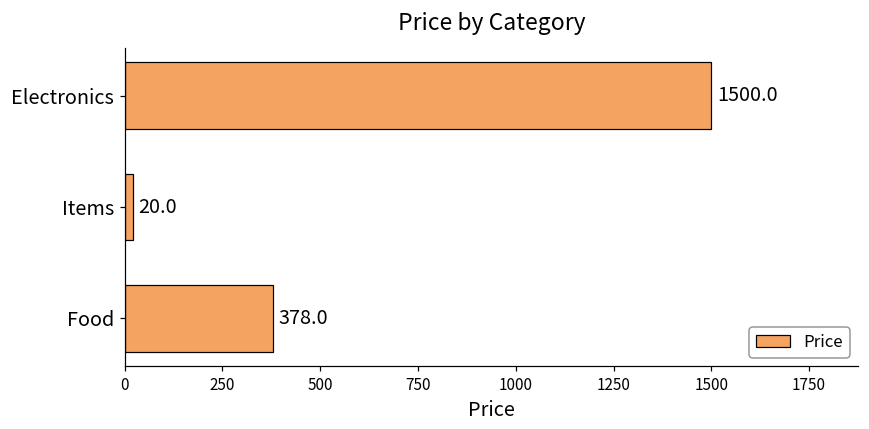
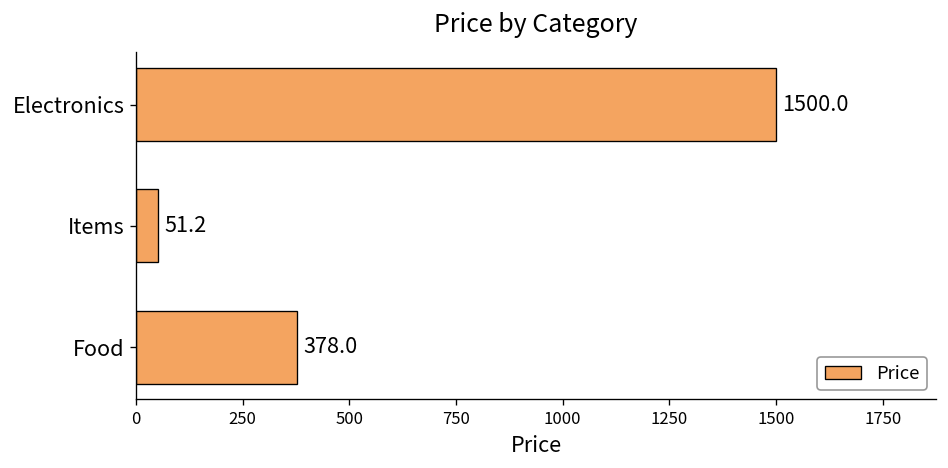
  {
    "Electronics": 1500.0,
-   "Items": 20.0,
+   "Items": 51.2,
    "Food": 378.0
  }
